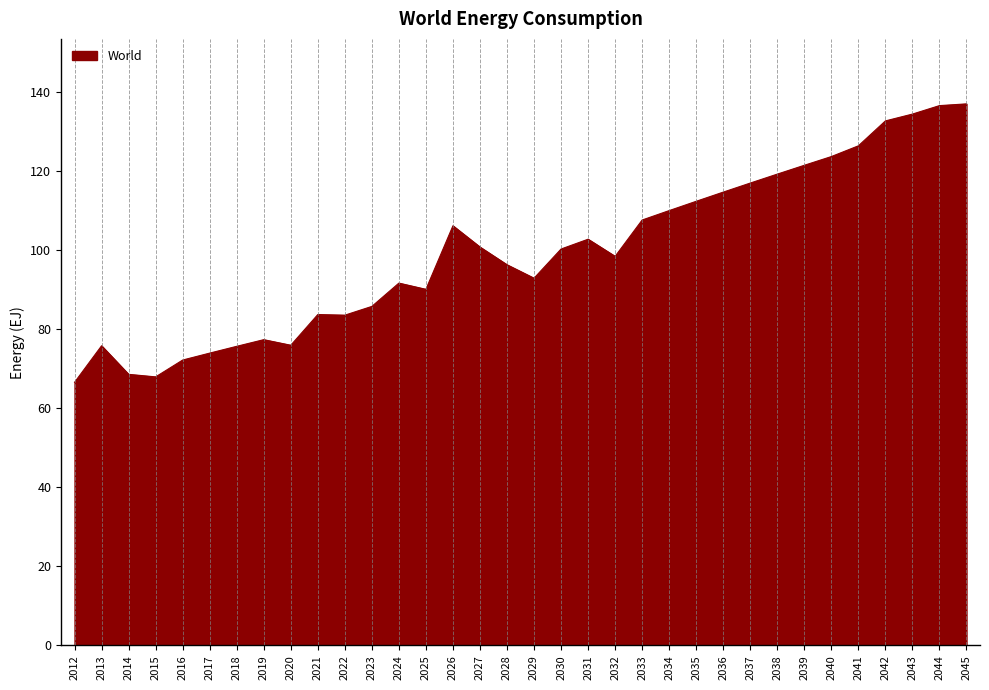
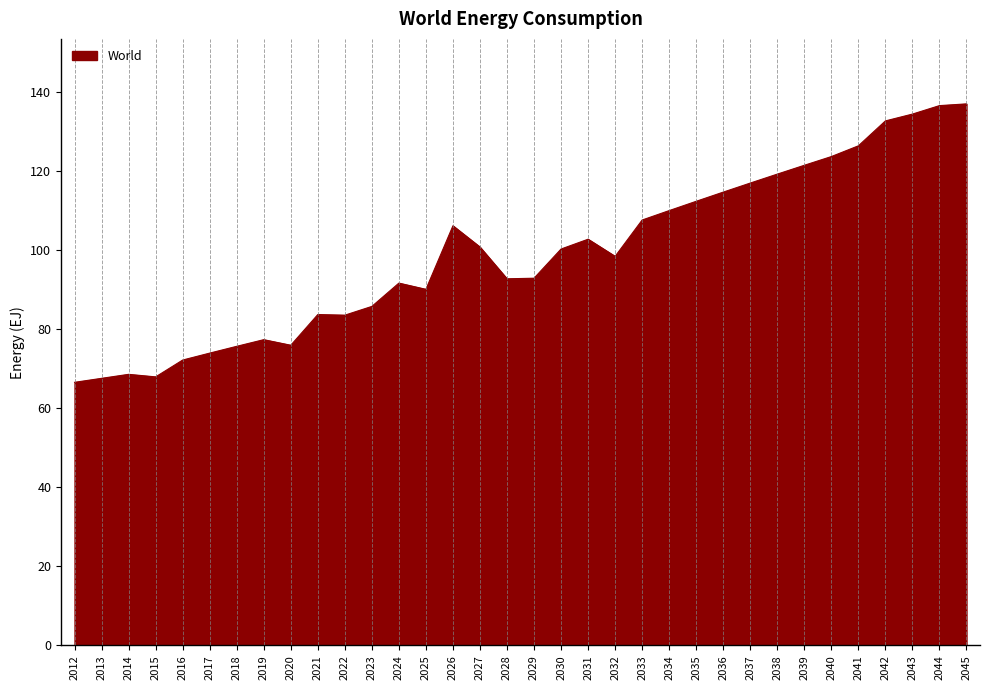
  {
    "2012": 67,
-   "2013": 76,
+   "2013": 68,
    "2014": 69,
    "2015": 68,
    "2016": 72,
    "2017": 74,
    "2018": 76,
    "2019": 77,
    "2020": 76,
    "2021": 84,
    "2022": 84,
    "2023": 86,
    "2024": 92,
    "2025": 90,
    "2026": 106,
    "2027": 101,
-   "2028": 96,
+   "2028": 93,
    "2029": 93,
    "2030": 100,
    "2031": 103,
    "2032": 98,
    "2033": 108,
    "2034": 110,
    "2035": 112,
    "2036": 115,
    "2037": 117,
    "2038": 119,
    "2039": 122,
    "2040": 124,
    "2041": 126,
    "2042": 133,
    "2043": 134,
    "2044": 137,
    "2045": 137
  }
